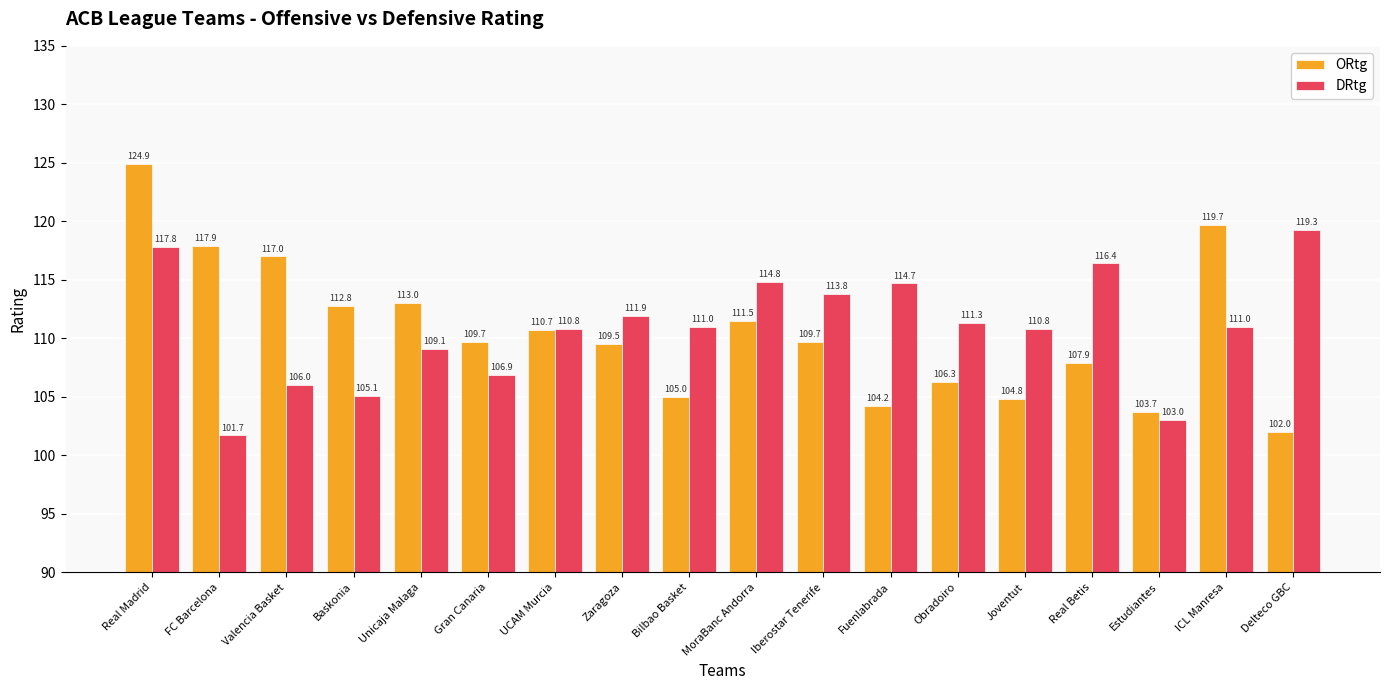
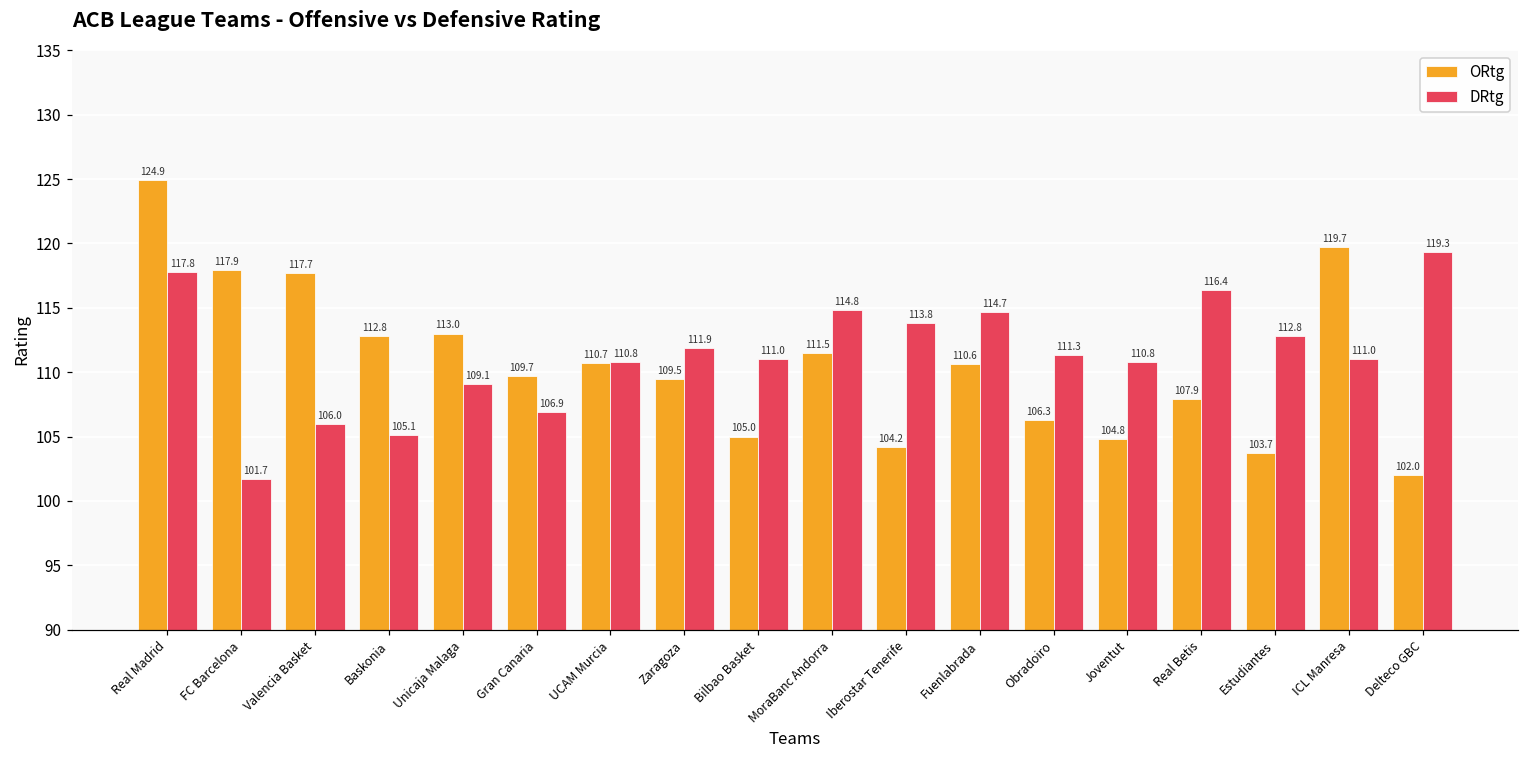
  {
    "ORtg": {
      "Real Madrid": 124.9,
      "FC Barcelona": 117.9,
-     "Valencia Basket": 117.0,
+     "Valencia Basket": 117.7,
      "Baskonia": 112.8,
      "Unicaja Malaga": 113.0,
      "Gran Canaria": 109.7,
      "UCAM Murcia": 110.7,
      "Zaragoza": 109.5,
      "Bilbao Basket": 105.0,
      "MoraBanc Andorra": 111.5,
-     "Iberostar Tenerife": 109.7,
-     "Fuenlabrada": 104.2,
+     "Iberostar Tenerife": 104.2,
+     "Fuenlabrada": 110.6,
      "Obradoiro": 106.3,
      "Joventut": 104.8,
      "Real Betis": 107.9,
      "Estudiantes": 103.7,
      "ICL Manresa": 119.7,
      "Delteco GBC": 102.0
    },
    "DRtg": {
      "Real Madrid": 117.8,
      "FC Barcelona": 101.7,
      "Valencia Basket": 106.0,
      "Baskonia": 105.1,
      "Unicaja Malaga": 109.1,
      "Gran Canaria": 106.9,
      "UCAM Murcia": 110.8,
      "Zaragoza": 111.9,
      "Bilbao Basket": 111.0,
      "MoraBanc Andorra": 114.8,
      "Iberostar Tenerife": 113.8,
      "Fuenlabrada": 114.7,
      "Obradoiro": 111.3,
      "Joventut": 110.8,
      "Real Betis": 116.4,
-     "Estudiantes": 103.0,
+     "Estudiantes": 112.8,
      "ICL Manresa": 111.0,
      "Delteco GBC": 119.3
    }
  }
